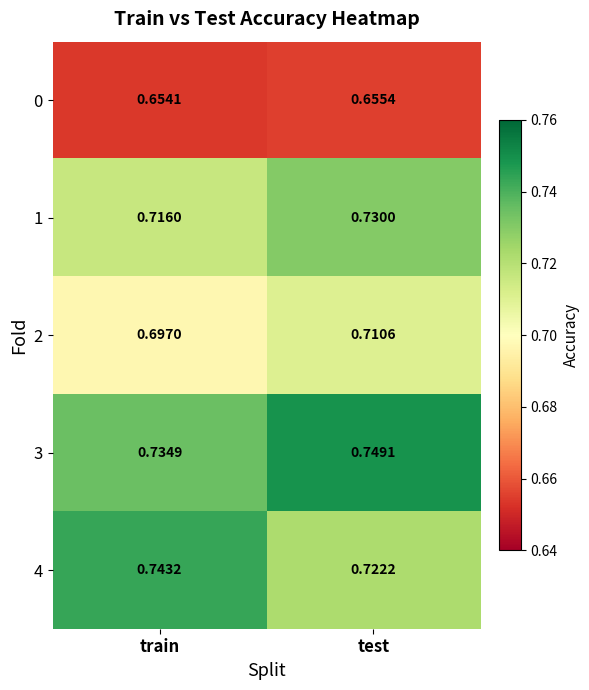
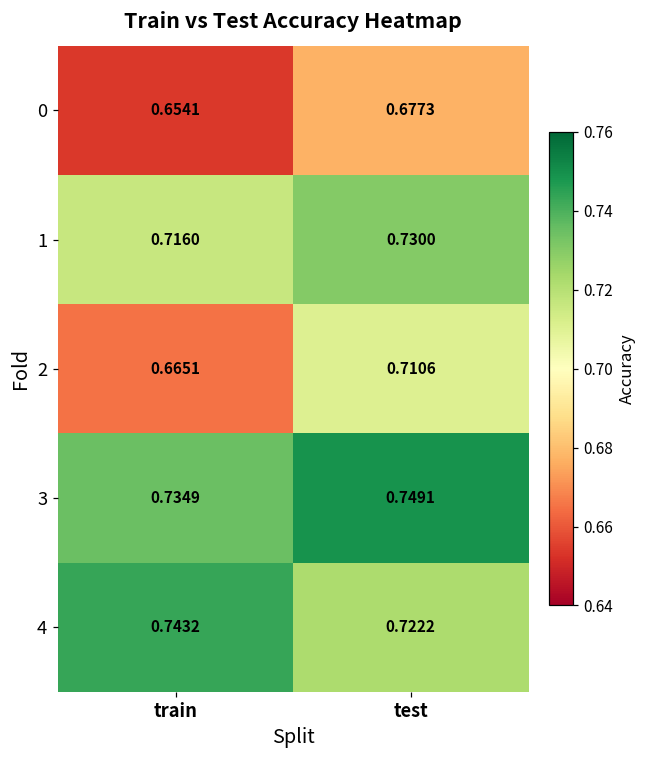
  {
    "0": {
      "train": 0.6541,
-     "test": 0.6554
+     "test": 0.6773
    },
    "1": {
      "train": 0.7160,
      "test": 0.7300
    },
    "2": {
-     "train": 0.6970,
+     "train": 0.6651,
      "test": 0.7106
    },
    "3": {
      "train": 0.7349,
      "test": 0.7491
    },
    "4": {
      "train": 0.7432,
      "test": 0.7222
    }
  }
